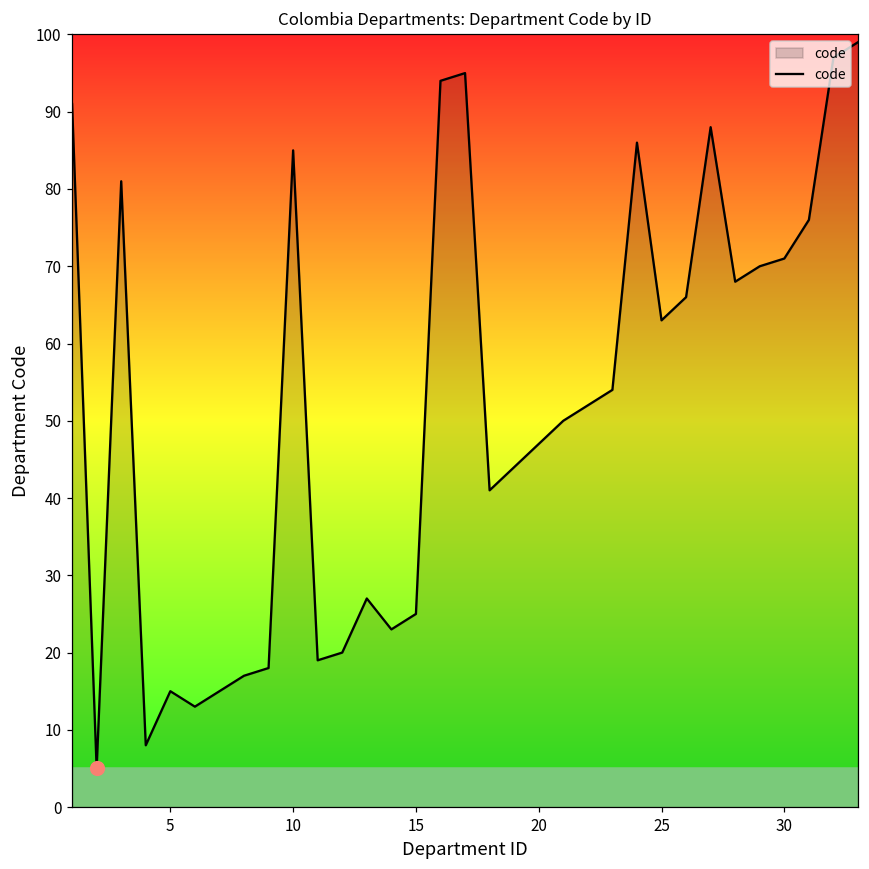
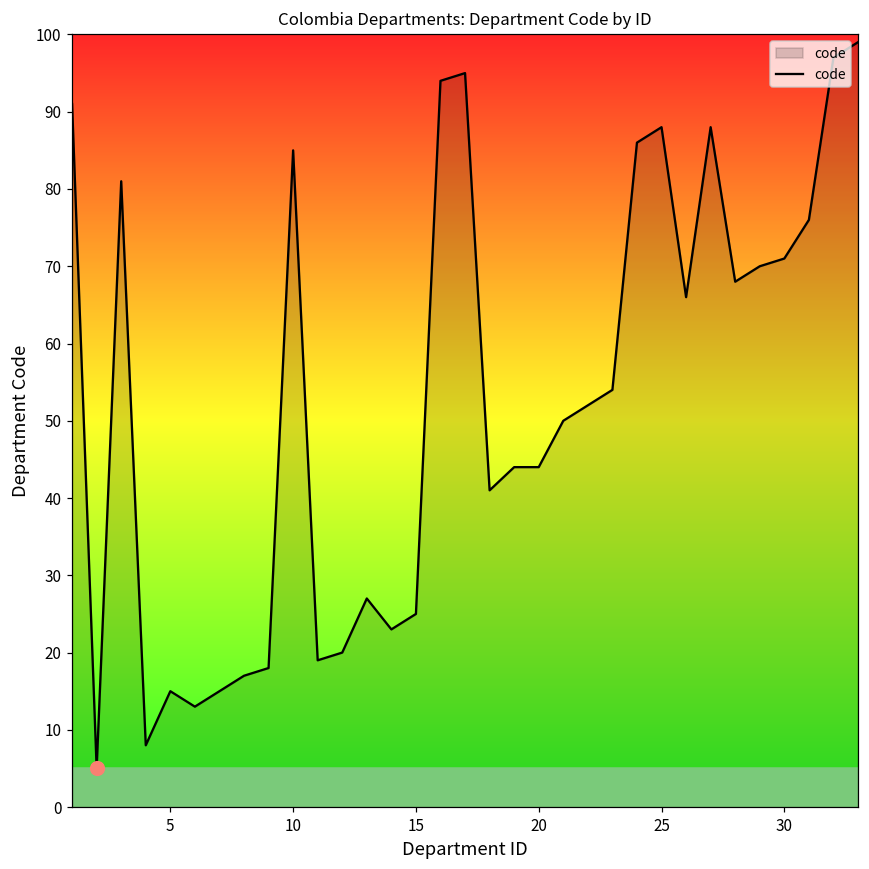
  {
    "code": {
      "5": 15,
      "10": 85,
      "15": 25,
-     "20": 47,
-     "25": 63,
+     "20": 44,
+     "25": 88,
      "30": 71
    }
  }
